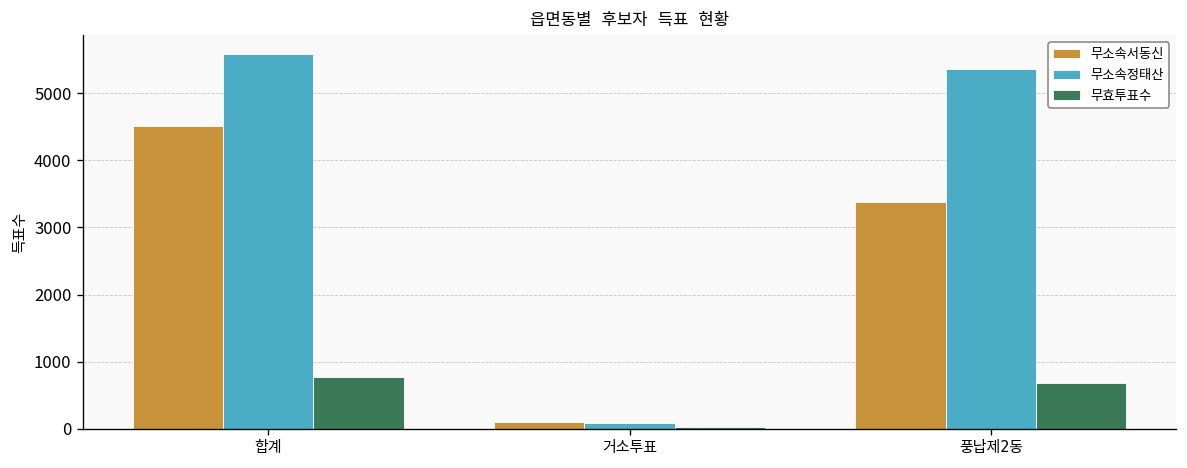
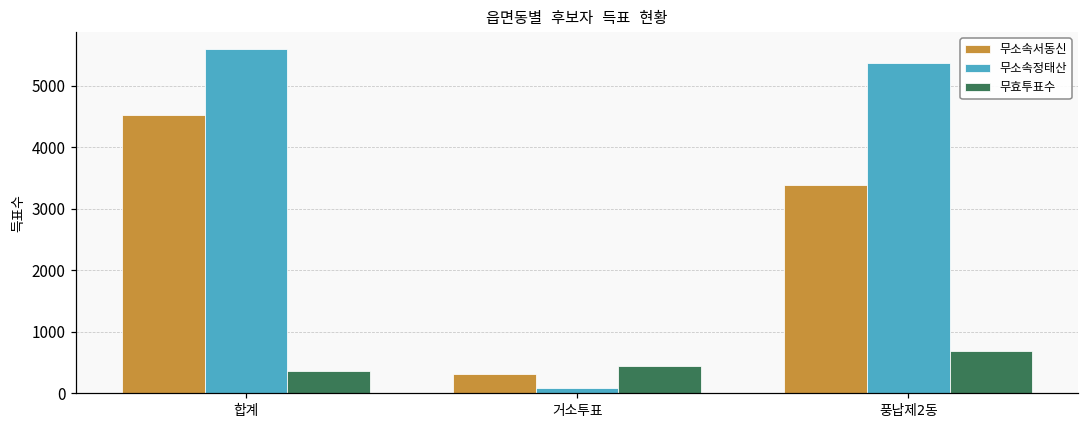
  {
    "무소속서동신": {
      "합계": 4500,
-     "거소투표": 100,
+     "거소투표": 300,
      "풍납제2동": 3400
    },
    "무소속정태산": {
      "합계": 5600,
      "거소투표": 100,
      "풍납제2동": 5400
    },
    "무효투표수": {
-     "합계": 800,
-     "거소투표": 0,
+     "합계": 400,
+     "거소투표": 400,
      "풍납제2동": 700
    }
  }
